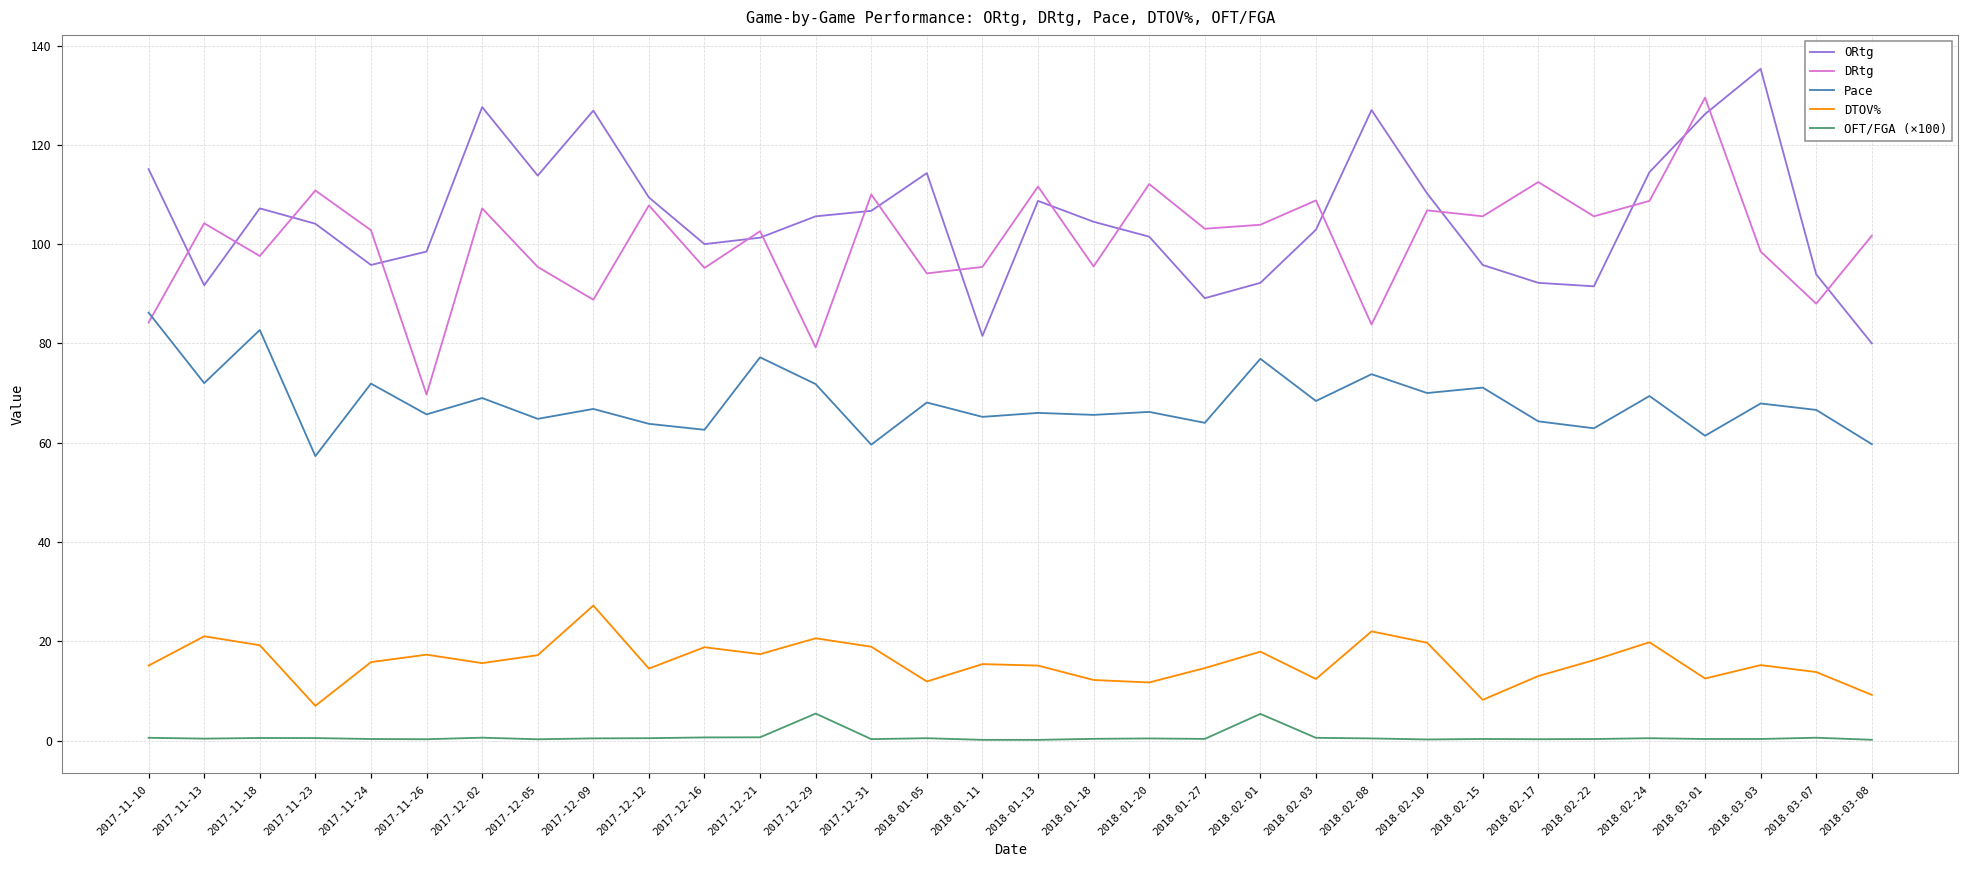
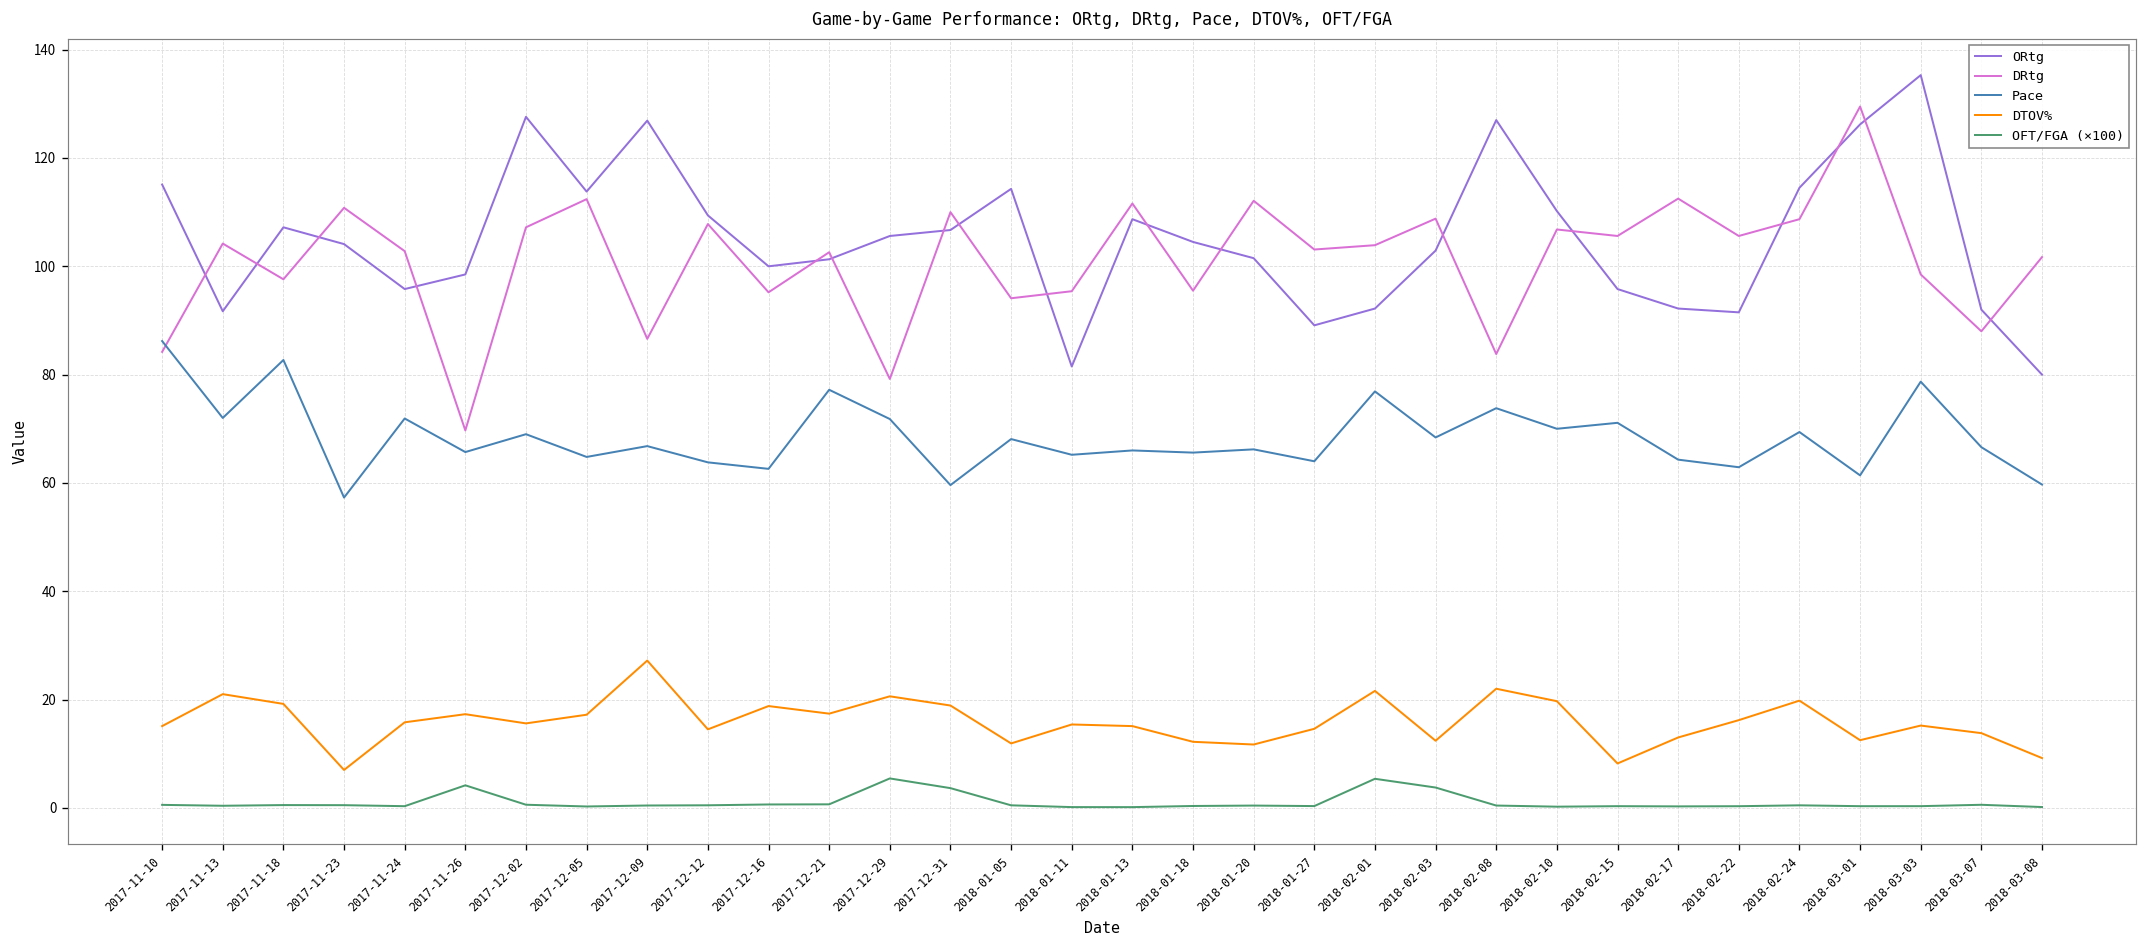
  {
    "ORtg": {
      "2017-11-10": 115,
      "2017-11-13": 92,
      "2017-11-18": 107,
      "2017-11-23": 104,
      "2017-11-24": 96,
      "2017-11-26": 99,
      "2017-12-02": 128,
      "2017-12-05": 114,
      "2017-12-09": 127,
      "2017-12-12": 109,
      "2017-12-16": 100,
      "2017-12-21": 101,
      "2017-12-29": 106,
      "2017-12-31": 107,
      "2018-01-05": 114,
      "2018-01-11": 82,
      "2018-01-13": 109,
      "2018-01-18": 105,
      "2018-01-20": 102,
      "2018-01-27": 89,
      "2018-02-01": 92,
      "2018-02-03": 103,
      "2018-02-08": 127,
      "2018-02-10": 110,
      "2018-02-15": 96,
      "2018-02-17": 92,
      "2018-02-22": 92,
      "2018-02-24": 115,
      "2018-03-01": 126,
      "2018-03-03": 135,
-     "2018-03-07": 94,
+     "2018-03-07": 92,
      "2018-03-08": 80
    },
    "DRtg": {
      "2017-11-10": 84,
      "2017-11-13": 104,
      "2017-11-18": 98,
      "2017-11-23": 111,
      "2017-11-24": 103,
      "2017-11-26": 70,
      "2017-12-02": 107,
-     "2017-12-05": 95,
-     "2017-12-09": 89,
+     "2017-12-05": 112,
+     "2017-12-09": 87,
      "2017-12-12": 108,
      "2017-12-16": 95,
      "2017-12-21": 103,
      "2017-12-29": 79,
      "2017-12-31": 110,
      "2018-01-05": 94,
      "2018-01-11": 95,
      "2018-01-13": 112,
      "2018-01-18": 96,
      "2018-01-20": 112,
      "2018-01-27": 103,
      "2018-02-01": 104,
      "2018-02-03": 109,
      "2018-02-08": 84,
      "2018-02-10": 107,
      "2018-02-15": 106,
      "2018-02-17": 113,
      "2018-02-22": 106,
      "2018-02-24": 109,
      "2018-03-01": 130,
      "2018-03-03": 99,
      "2018-03-07": 88,
      "2018-03-08": 102
    },
    "Pace": {
      "2017-11-10": 86,
      "2017-11-13": 72,
      "2017-11-18": 83,
      "2017-11-23": 57,
      "2017-11-24": 72,
      "2017-11-26": 66,
      "2017-12-02": 69,
      "2017-12-05": 65,
      "2017-12-09": 67,
      "2017-12-12": 64,
      "2017-12-16": 63,
      "2017-12-21": 77,
      "2017-12-29": 72,
      "2017-12-31": 60,
      "2018-01-05": 68,
      "2018-01-11": 65,
      "2018-01-13": 66,
      "2018-01-18": 66,
      "2018-01-20": 66,
      "2018-01-27": 64,
      "2018-02-01": 77,
      "2018-02-03": 68,
      "2018-02-08": 74,
      "2018-02-10": 70,
      "2018-02-15": 71,
      "2018-02-17": 64,
      "2018-02-22": 63,
      "2018-02-24": 69,
      "2018-03-01": 61,
-     "2018-03-03": 68,
+     "2018-03-03": 79,
      "2018-03-07": 67,
      "2018-03-08": 60
    },
    "DTOV%": {
      "2017-11-10": 15,
      "2017-11-13": 21,
      "2017-11-18": 19,
      "2017-11-23": 7,
      "2017-11-24": 16,
      "2017-11-26": 17,
      "2017-12-02": 16,
      "2017-12-05": 17,
      "2017-12-09": 27,
      "2017-12-12": 15,
      "2017-12-16": 19,
      "2017-12-21": 17,
      "2017-12-29": 21,
      "2017-12-31": 19,
      "2018-01-05": 12,
      "2018-01-11": 15,
      "2018-01-13": 15,
      "2018-01-18": 12,
      "2018-01-20": 12,
      "2018-01-27": 15,
-     "2018-02-01": 18,
+     "2018-02-01": 22,
      "2018-02-03": 12,
      "2018-02-08": 22,
      "2018-02-10": 20,
      "2018-02-15": 8,
      "2018-02-17": 13,
      "2018-02-22": 16,
      "2018-02-24": 20,
      "2018-03-01": 13,
      "2018-03-03": 15,
      "2018-03-07": 14,
      "2018-03-08": 9
    },
    "OFT/FGA (×100)": {
      "2017-11-10": 1,
      "2017-11-13": 0,
      "2017-11-18": 1,
      "2017-11-23": 1,
      "2017-11-24": 0,
-     "2017-11-26": 0,
+     "2017-11-26": 4,
      "2017-12-02": 1,
      "2017-12-05": 0,
      "2017-12-09": 0,
      "2017-12-12": 0,
      "2017-12-16": 1,
      "2017-12-21": 1,
      "2017-12-29": 5,
-     "2017-12-31": 0,
+     "2017-12-31": 4,
      "2018-01-05": 0,
      "2018-01-11": 0,
      "2018-01-13": 0,
      "2018-01-18": 0,
      "2018-01-20": 0,
      "2018-01-27": 0,
      "2018-02-01": 5,
-     "2018-02-03": 1,
+     "2018-02-03": 4,
      "2018-02-08": 0,
      "2018-02-10": 0,
      "2018-02-15": 0,
      "2018-02-17": 0,
      "2018-02-22": 0,
      "2018-02-24": 0,
      "2018-03-01": 0,
      "2018-03-03": 0,
      "2018-03-07": 1,
      "2018-03-08": 0
    }
  }
